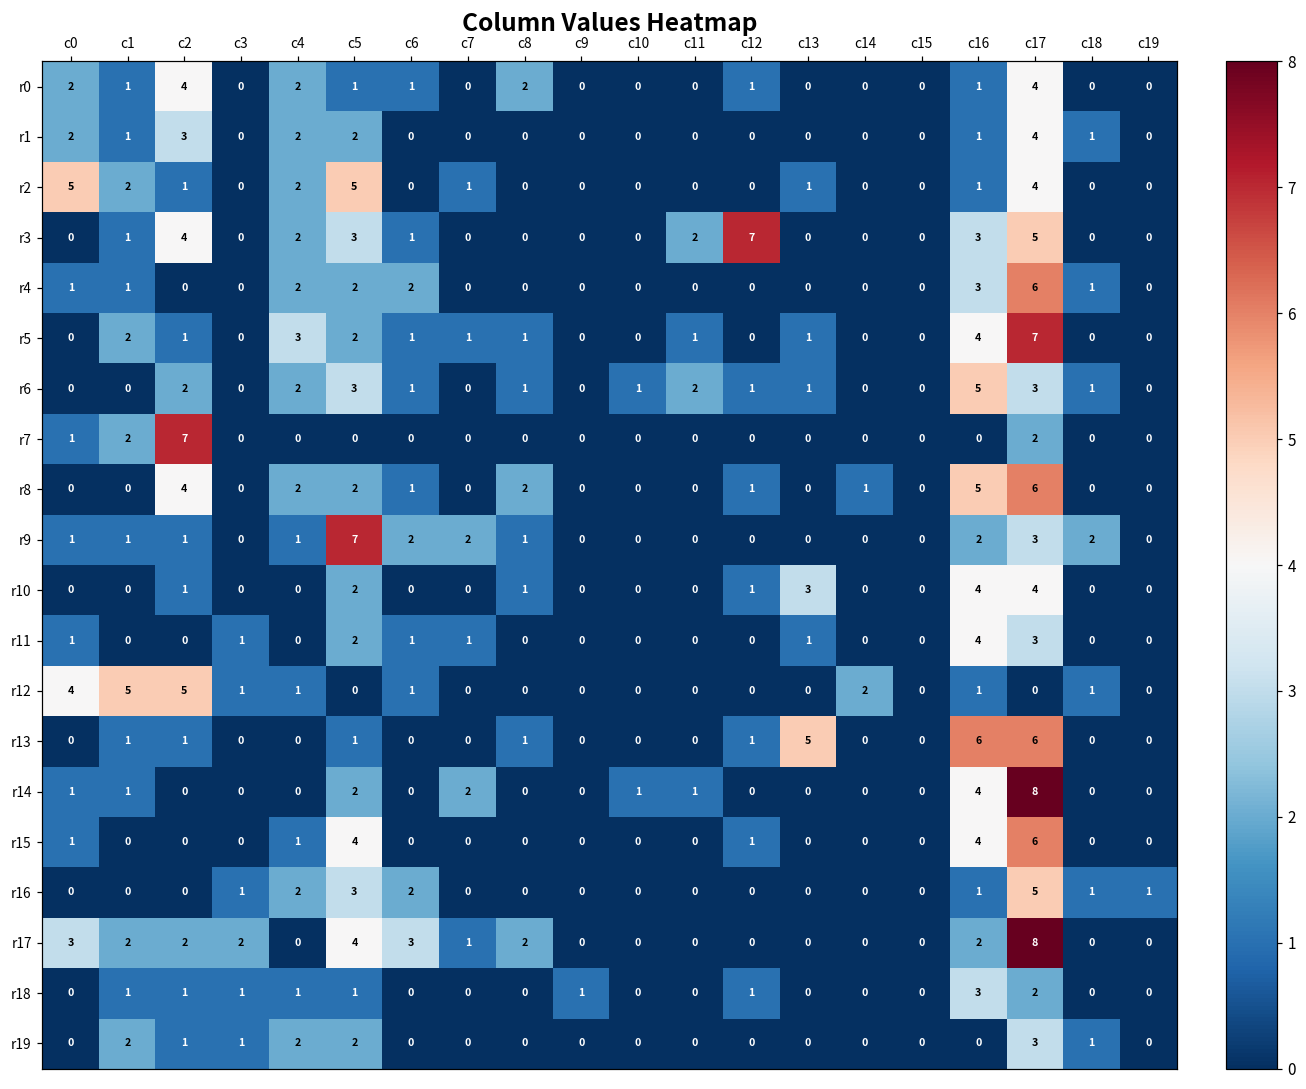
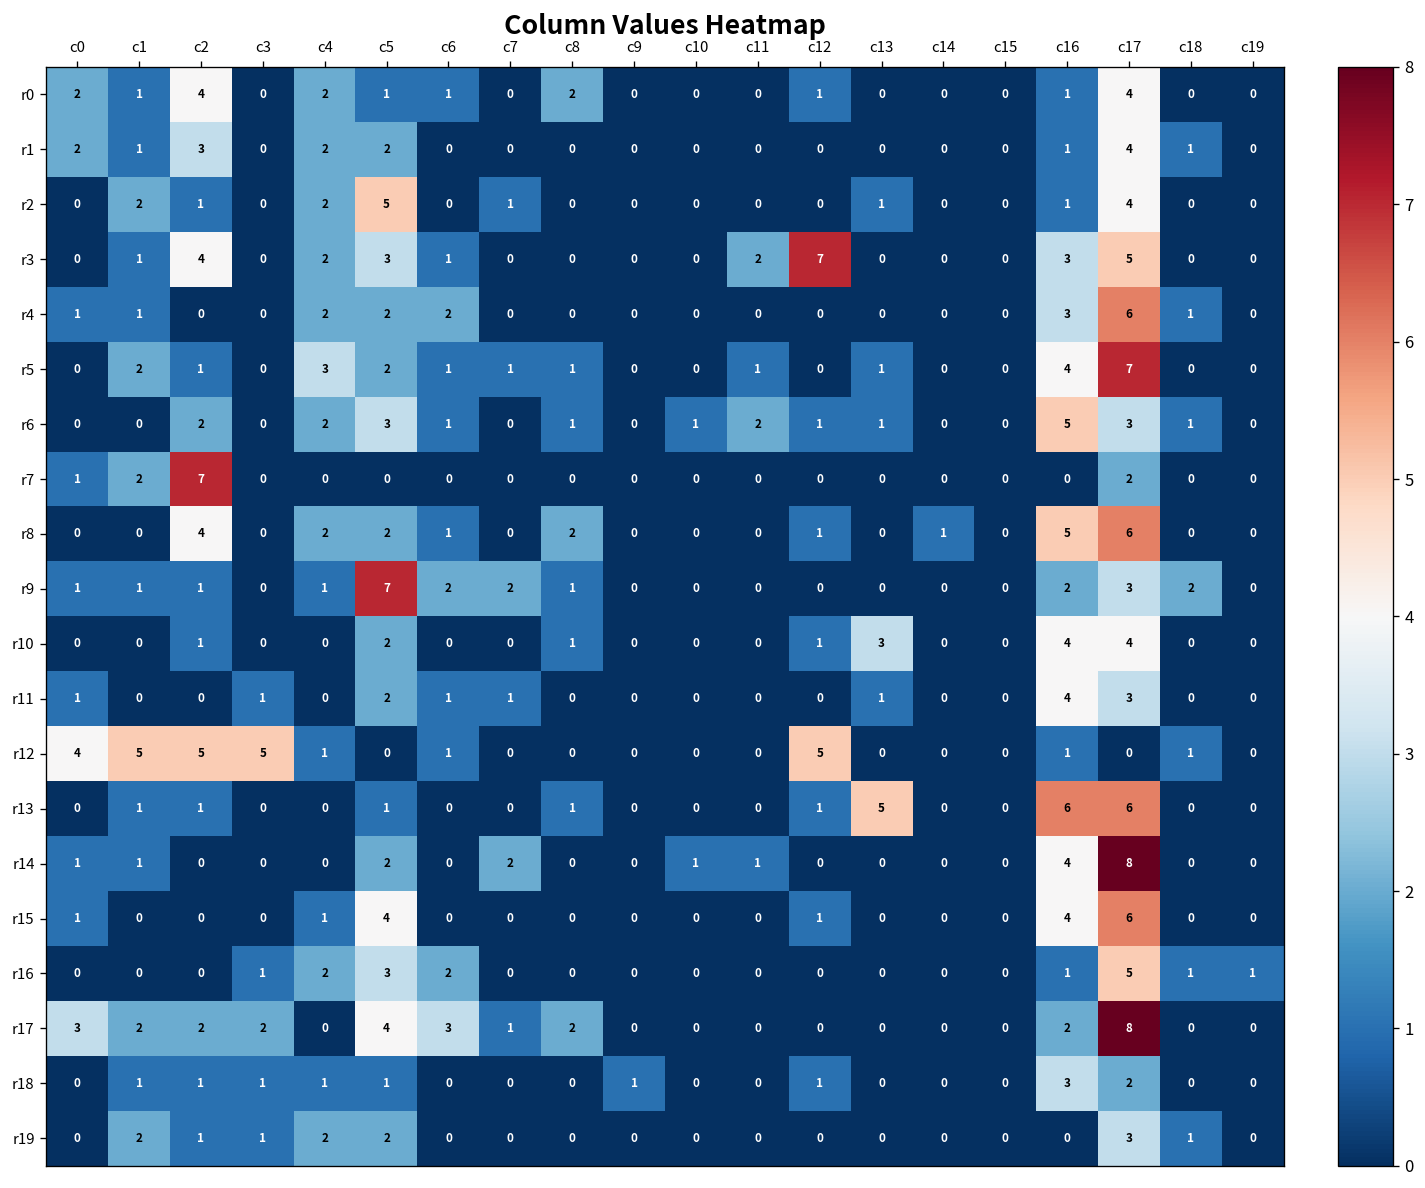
  {
    "r2": {
-     "c0": 5,
+     "c0": 0,
      "c1": 2,
      "c2": 1,
      "c3": 0,
      "c4": 2,
      "c5": 5,
      "c6": 0,
      "c7": 1,
      "c8": 0,
      "c9": 0,
      "c10": 0,
      "c11": 0,
      "c12": 0,
      "c13": 1,
      "c14": 0,
      "c15": 0,
      "c16": 1,
      "c17": 4,
      "c18": 0,
      "c19": 0
    },
    "r12": {
      "c0": 4,
      "c1": 5,
      "c2": 5,
-     "c3": 1,
+     "c3": 5,
      "c4": 1,
      "c5": 0,
      "c6": 1,
      "c7": 0,
      "c8": 0,
      "c9": 0,
      "c10": 0,
      "c11": 0,
-     "c12": 0,
+     "c12": 5,
      "c13": 0,
-     "c14": 2,
+     "c14": 0,
      "c15": 0,
      "c16": 1,
      "c17": 0,
      "c18": 1,
      "c19": 0
    }
  }
